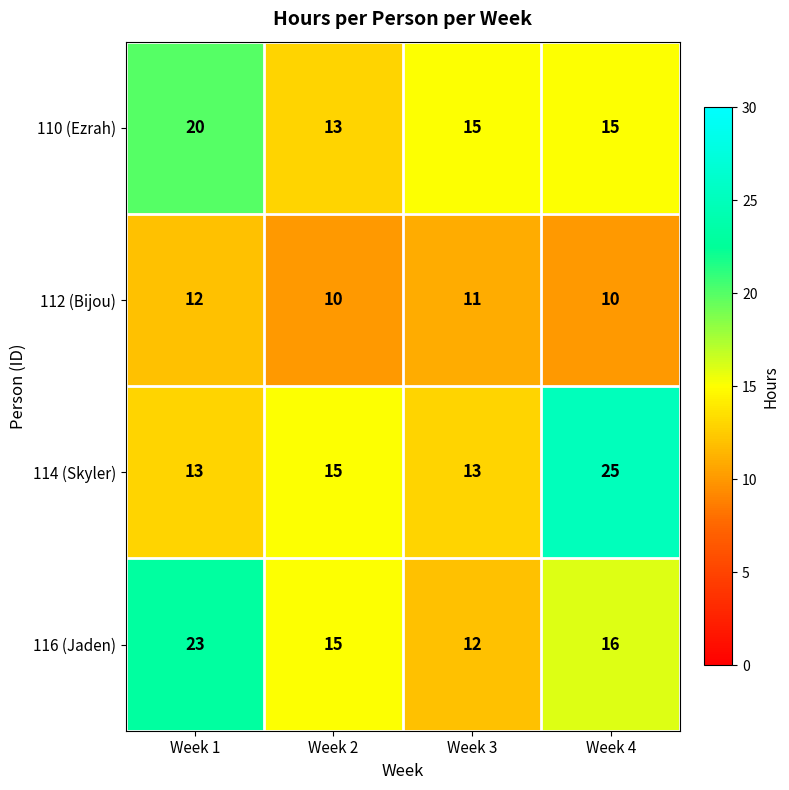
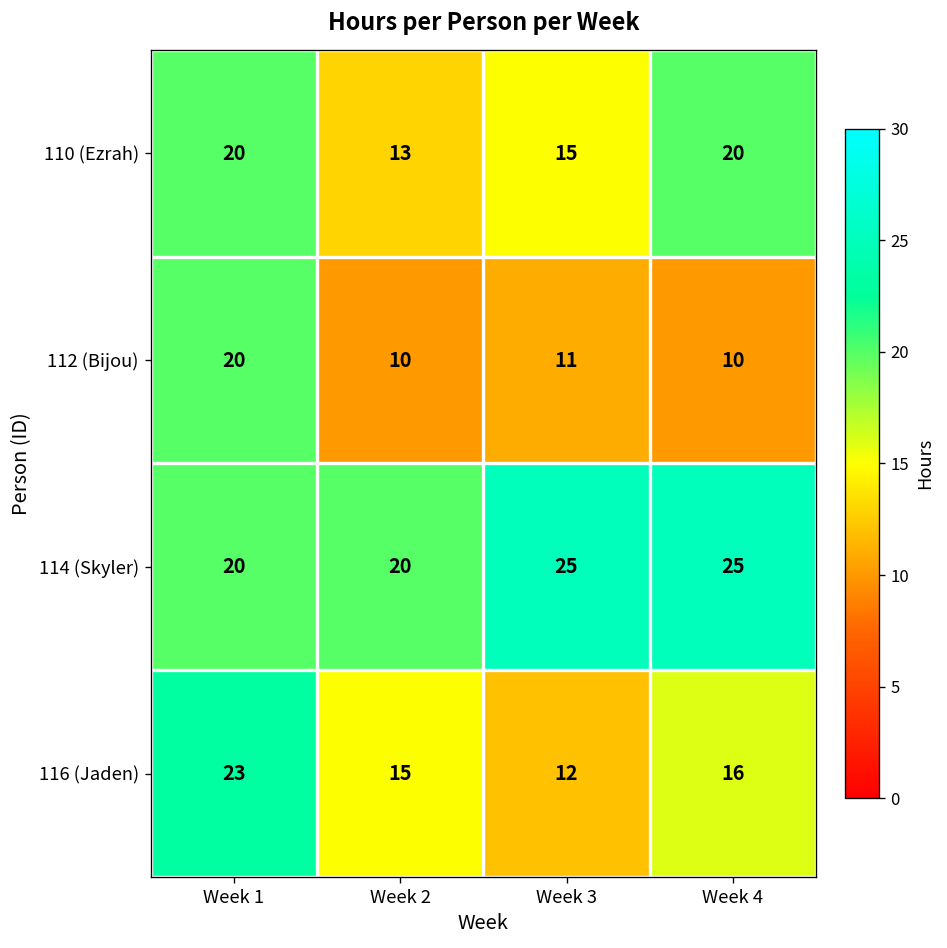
  {
    "110 (Ezrah)": {
      "Week 1": 20,
      "Week 2": 13,
      "Week 3": 15,
-     "Week 4": 15
+     "Week 4": 20
    },
    "112 (Bijou)": {
-     "Week 1": 12,
+     "Week 1": 20,
      "Week 2": 10,
      "Week 3": 11,
      "Week 4": 10
    },
    "114 (Skyler)": {
-     "Week 1": 13,
-     "Week 2": 15,
-     "Week 3": 13,
+     "Week 1": 20,
+     "Week 2": 20,
+     "Week 3": 25,
      "Week 4": 25
    },
    "116 (Jaden)": {
      "Week 1": 23,
      "Week 2": 15,
      "Week 3": 12,
      "Week 4": 16
    }
  }
